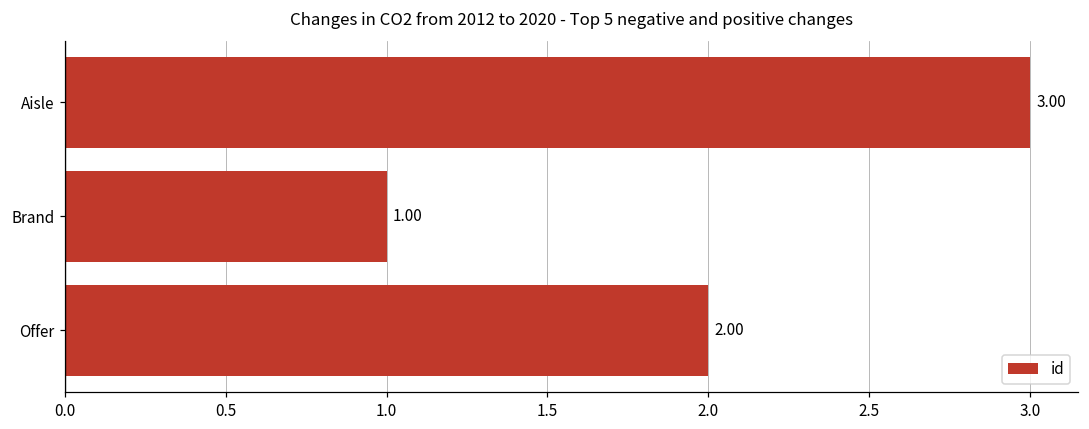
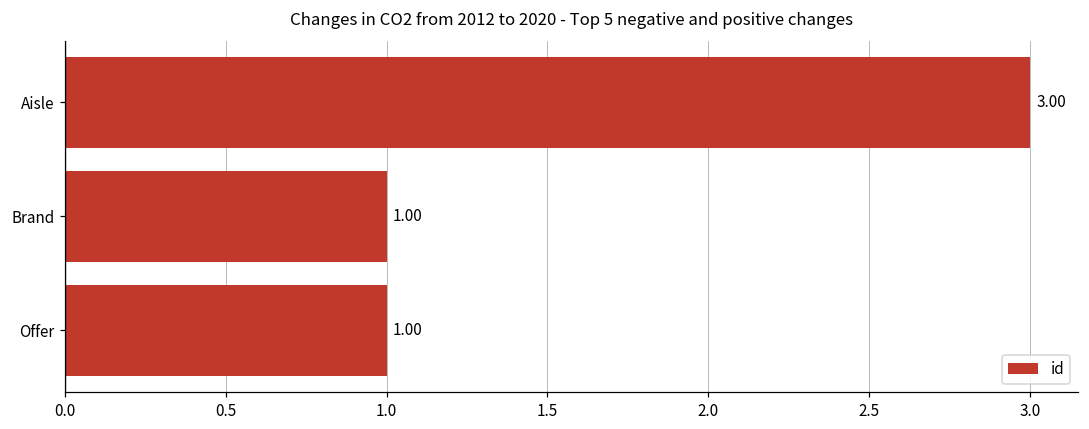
  {
    "Aisle": 3.00,
    "Brand": 1.00,
-   "Offer": 2.00
+   "Offer": 1.00
  }
